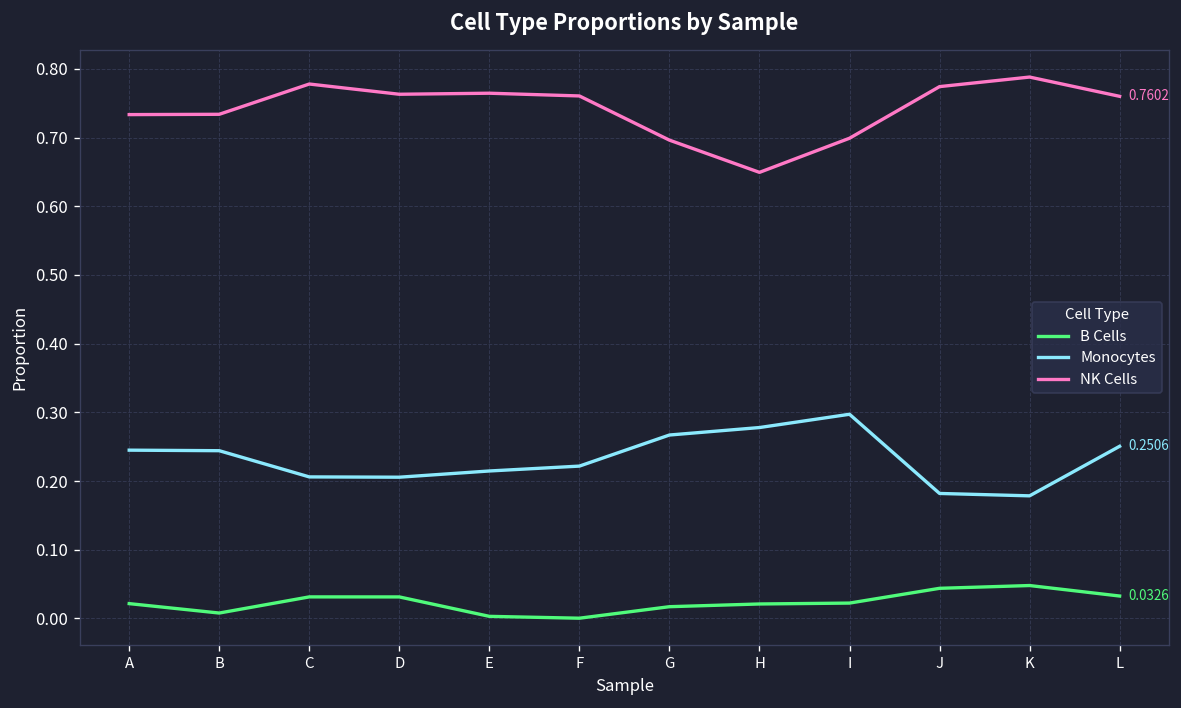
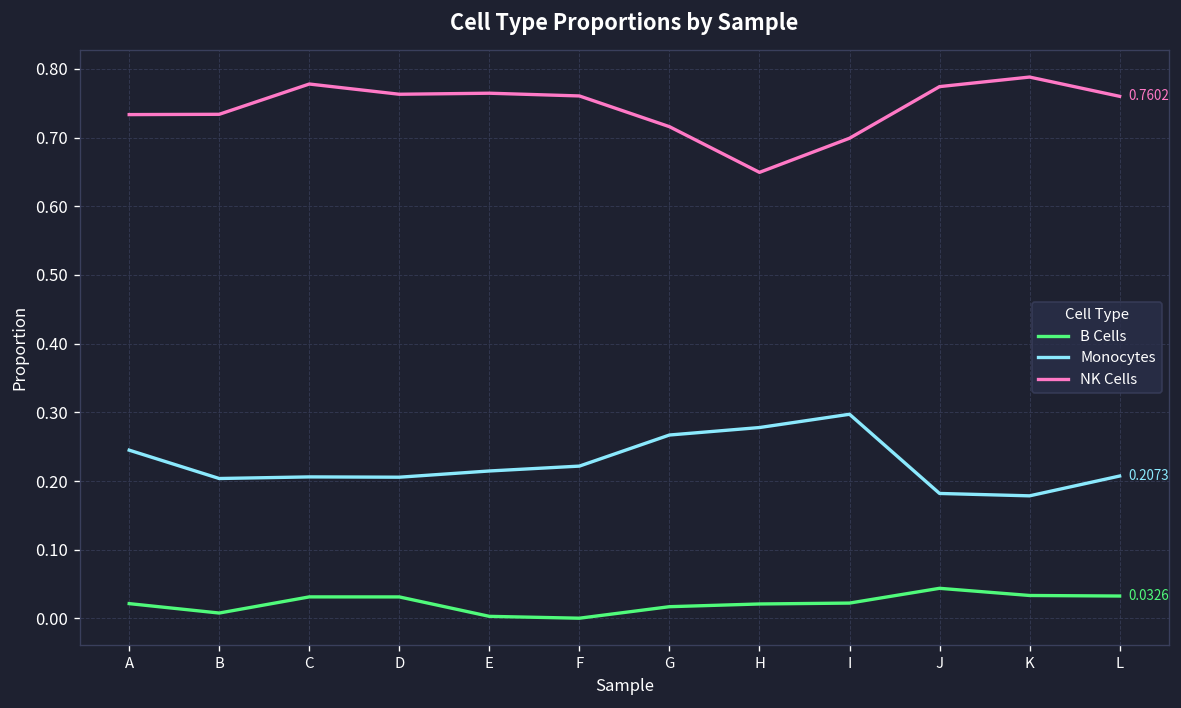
  {
    "B Cells": {
      "A": 0.02,
      "B": 0.01,
      "C": 0.03,
      "D": 0.03,
      "E": 0.00,
      "F": 0.00,
      "G": 0.02,
      "H": 0.02,
      "I": 0.02,
      "J": 0.04,
-     "K": 0.05
+     "K": 0.03
    },
    "Monocytes": {
-     "B": 0.24,
-     "L": 0.2506
+     "B": 0.20,
+     "L": 0.2073
    },
    "NK Cells": {
      "A": 0.73,
      "B": 0.73,
      "C": 0.78,
      "D": 0.76,
      "E": 0.76,
      "F": 0.76,
-     "G": 0.70,
+     "G": 0.72,
      "H": 0.65,
      "I": 0.70,
      "J": 0.77,
      "K": 0.79
    }
  }
